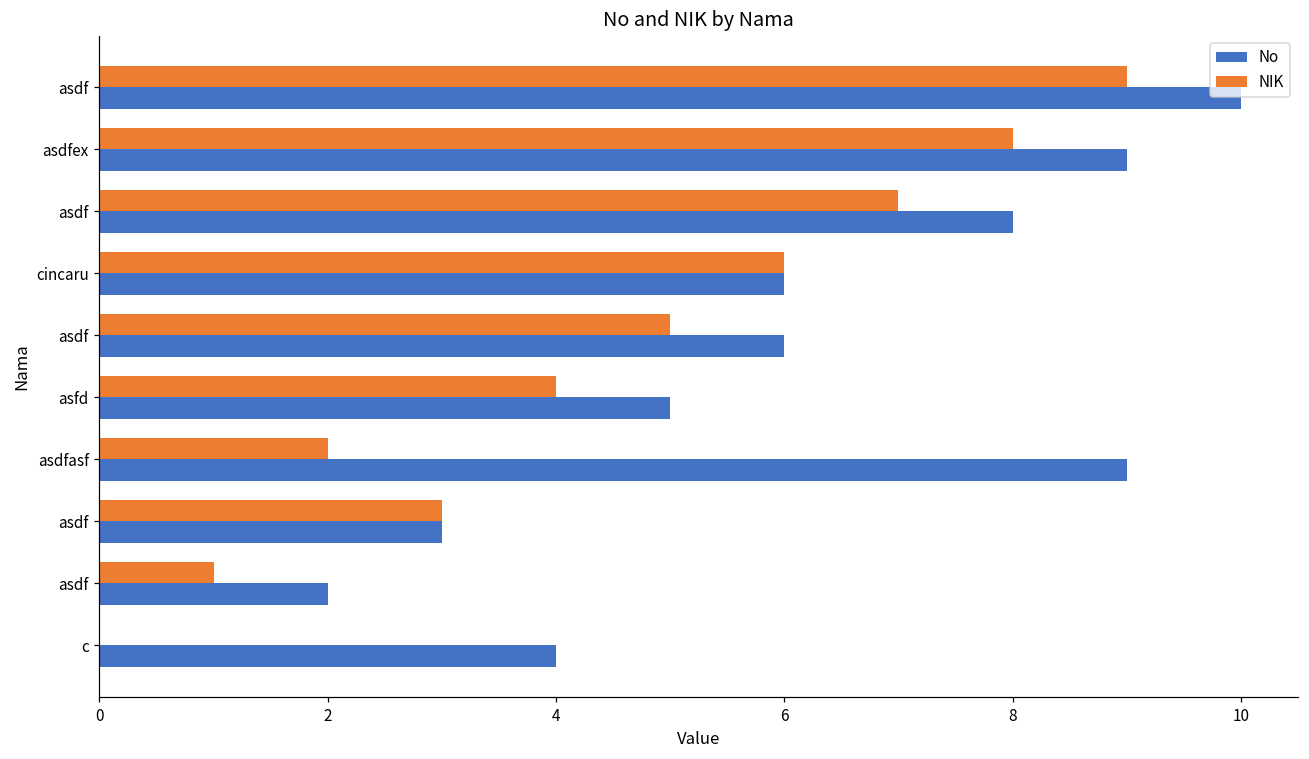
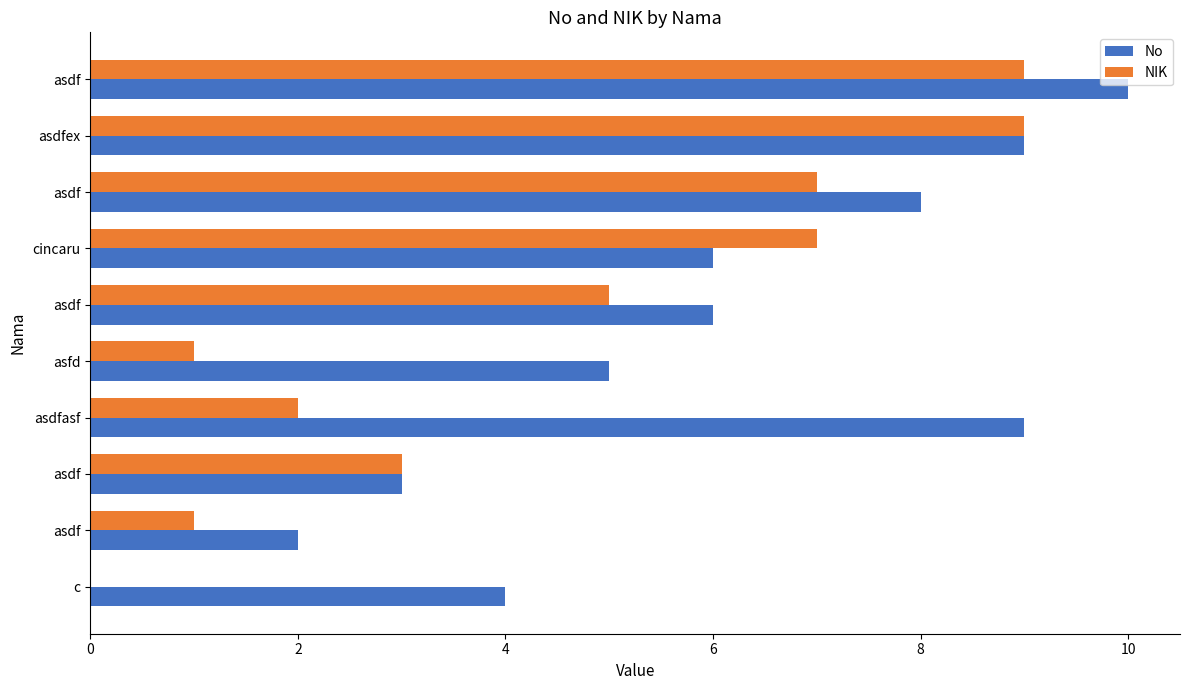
  {
    "No": {
      "asdfex": 9,
      "cincaru": 6,
      "asfd": 5,
      "asdfasf": 9,
      "c": 4
    },
    "NIK": {
-     "asdfex": 8,
-     "cincaru": 6,
-     "asfd": 4,
+     "asdfex": 9,
+     "cincaru": 7,
+     "asfd": 1,
      "asdfasf": 2,
      "c": 0
    }
  }
